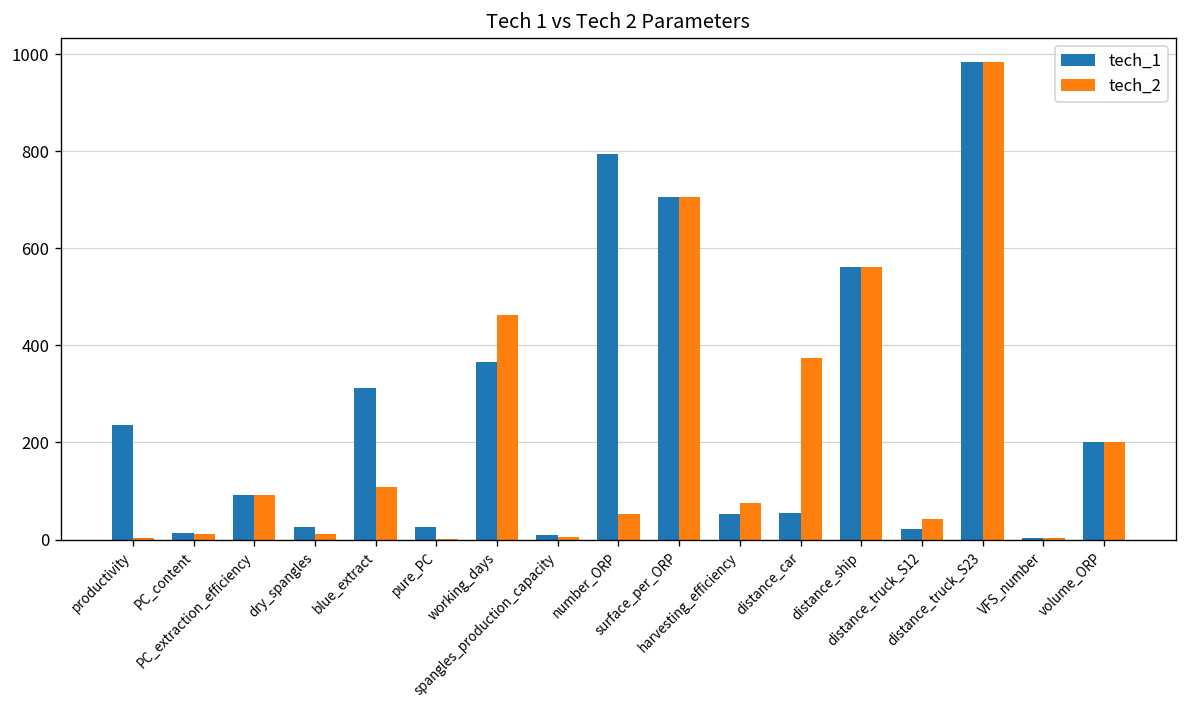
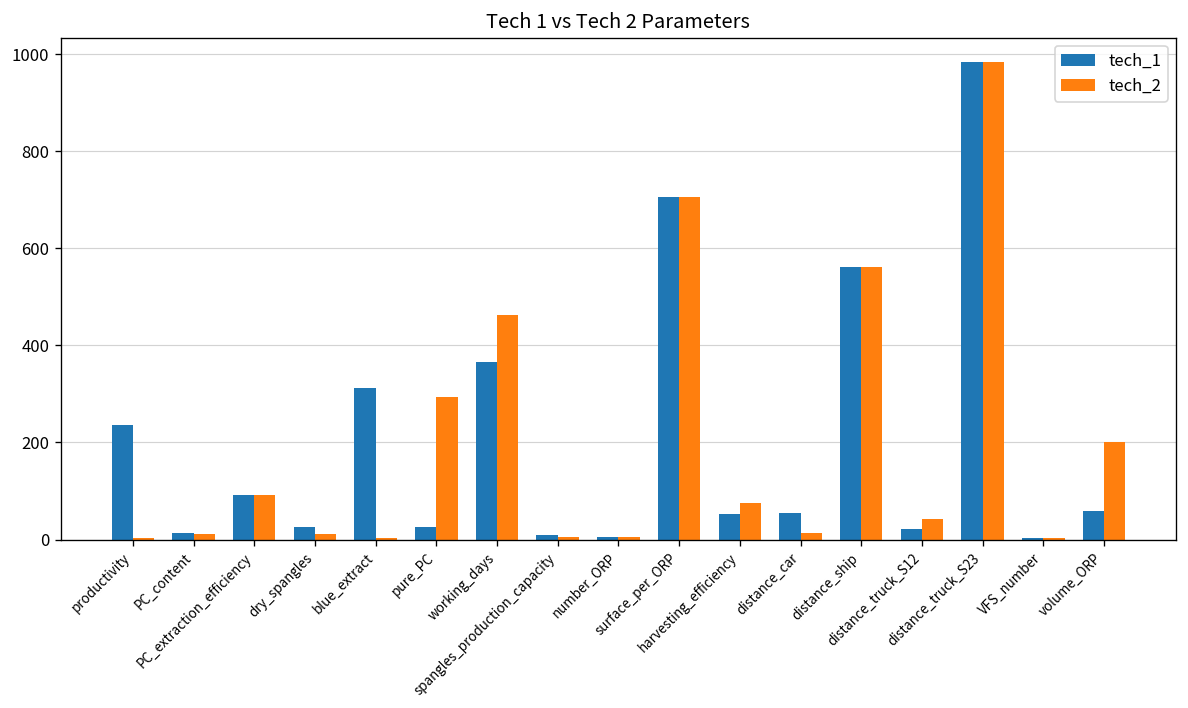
  {
    "tech_1": {
      "productivity": 240,
      "PC_content": 10,
      "PC_extraction_efficiency": 90,
      "dry_spangles": 30,
      "blue_extract": 310,
      "pure_PC": 30,
      "working_days": 370,
      "spangles_production_capacity": 10,
-     "number_ORP": 800,
+     "number_ORP": 10,
      "surface_per_ORP": 710,
      "harvesting_efficiency": 50,
      "distance_car": 60,
      "distance_ship": 560,
      "distance_truck_S12": 20,
      "distance_truck_S23": 990,
-     "volume_ORP": 200
+     "volume_ORP": 60
    },
    "tech_2": {
      "PC_content": 10,
      "PC_extraction_efficiency": 90,
      "dry_spangles": 10,
-     "blue_extract": 110,
-     "pure_PC": 0,
+     "blue_extract": 0,
+     "pure_PC": 290,
      "working_days": 460,
-     "number_ORP": 50,
+     "number_ORP": 10,
      "surface_per_ORP": 710,
      "harvesting_efficiency": 80,
-     "distance_car": 370,
+     "distance_car": 10,
      "distance_ship": 560,
      "distance_truck_S12": 40,
      "distance_truck_S23": 990,
      "volume_ORP": 200
    }
  }
